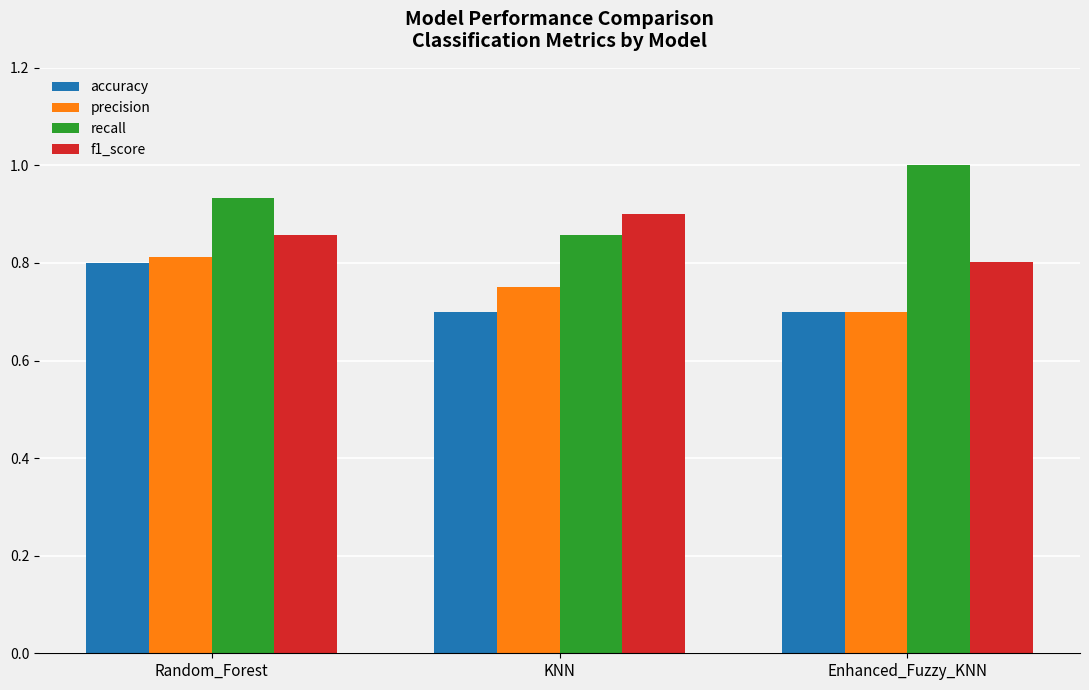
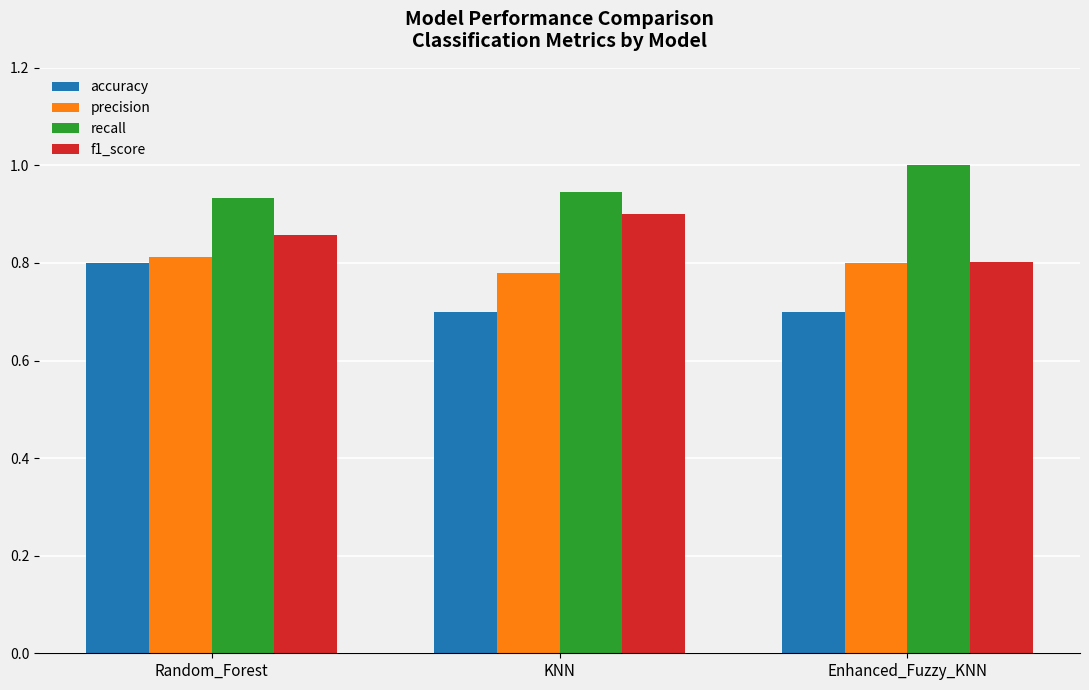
  {
    "accuracy": {
      "Random_Forest": 0.80,
      "KNN": 0.70,
      "Enhanced_Fuzzy_KNN": 0.70
    },
    "precision": {
      "Random_Forest": 0.81,
-     "KNN": 0.75,
-     "Enhanced_Fuzzy_KNN": 0.7
+     "KNN": 0.78,
+     "Enhanced_Fuzzy_KNN": 0.8
    },
    "recall": {
      "Random_Forest": 0.93,
-     "KNN": 0.86,
+     "KNN": 0.95,
      "Enhanced_Fuzzy_KNN": 1.00
    },
    "f1_score": {
      "Random_Forest": 0.86,
      "KNN": 0.90,
      "Enhanced_Fuzzy_KNN": 0.80
    }
  }
